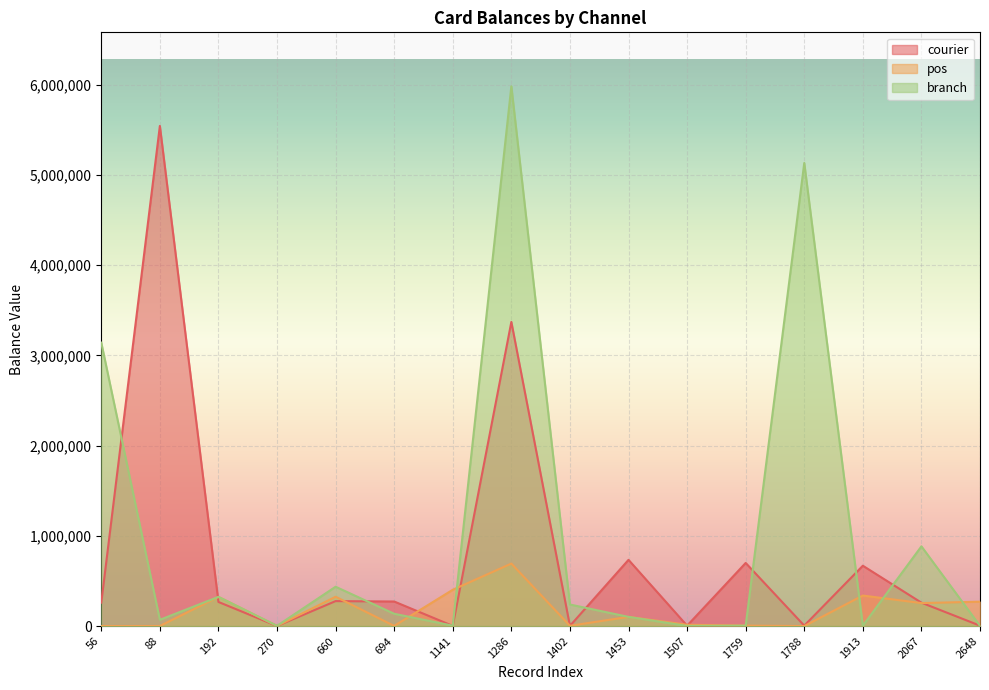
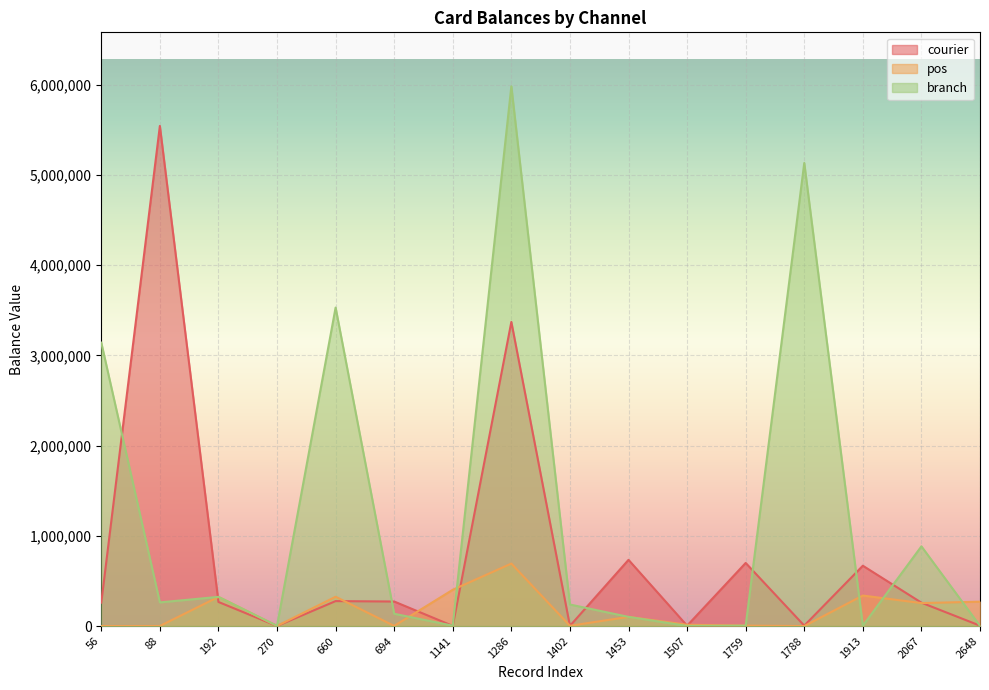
  {
    "branch": {
      "56": "3,100,000",
-     "88": "100,000",
-     "660": "400,000",
+     "88": "300,000",
+     "660": "3,500,000",
      "694": "100,000",
      "1286": "6,000,000",
      "1402": "200,000",
      "1788": "5,100,000",
      "1913": "0",
      "2067": "900,000"
    }
  }
